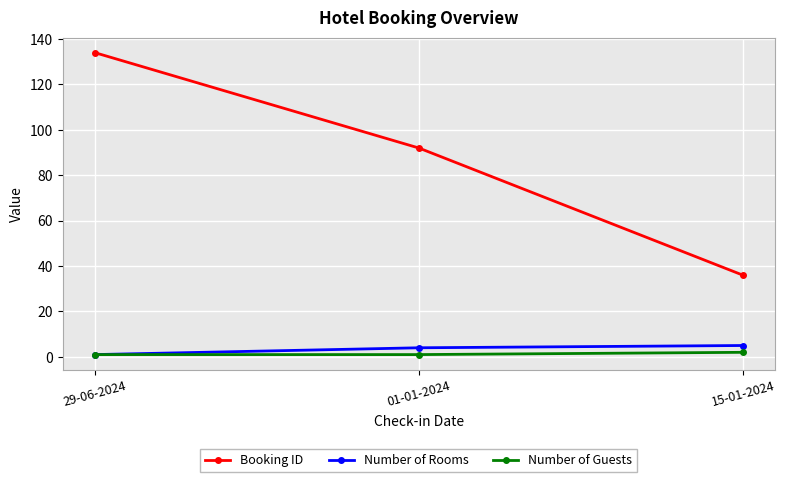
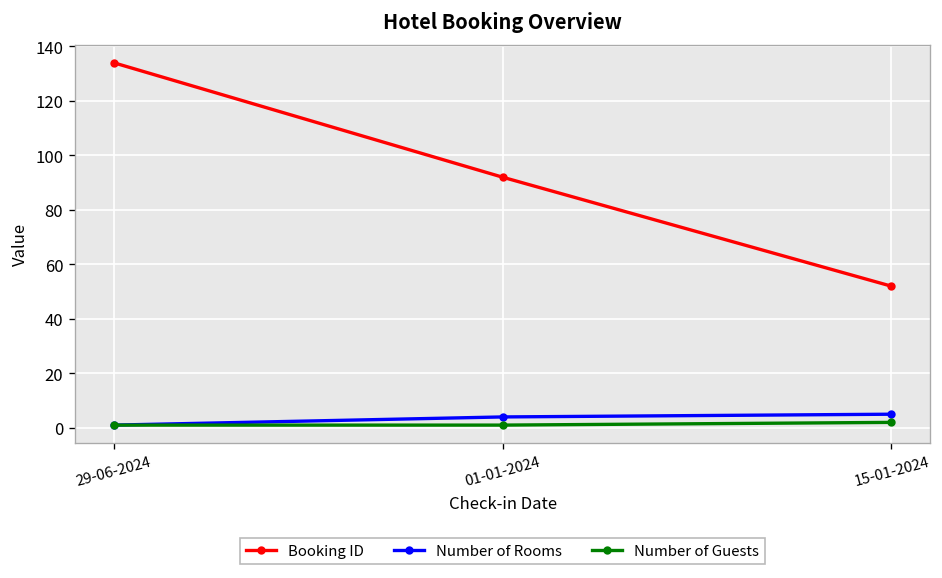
  {
    "Booking ID": {
      "29-06-2024": 134,
      "01-01-2024": 92,
-     "15-01-2024": 36
+     "15-01-2024": 52
    },
    "Number of Rooms": {
      "01-01-2024": 4,
      "15-01-2024": 5
    },
    "Number of Guests": {
      "01-01-2024": 1,
      "15-01-2024": 2
    }
  }
